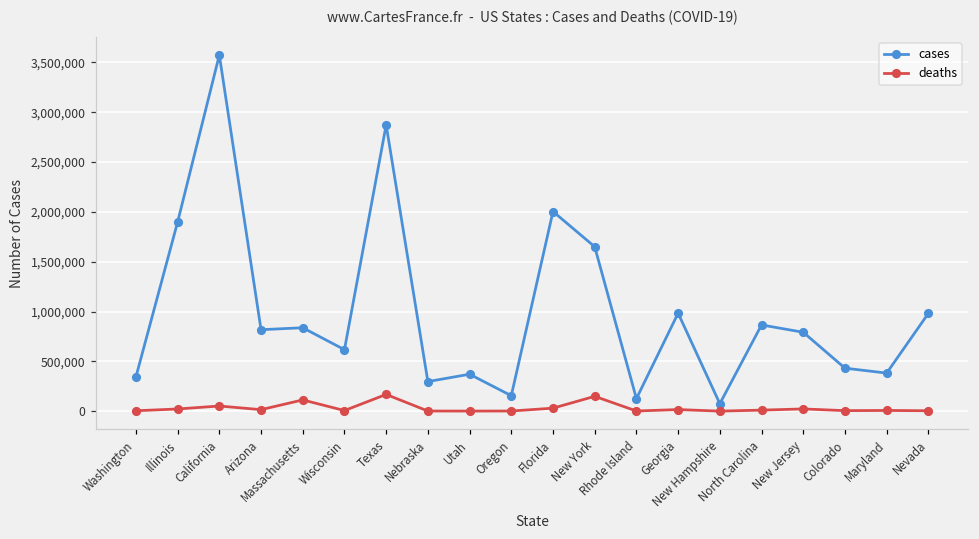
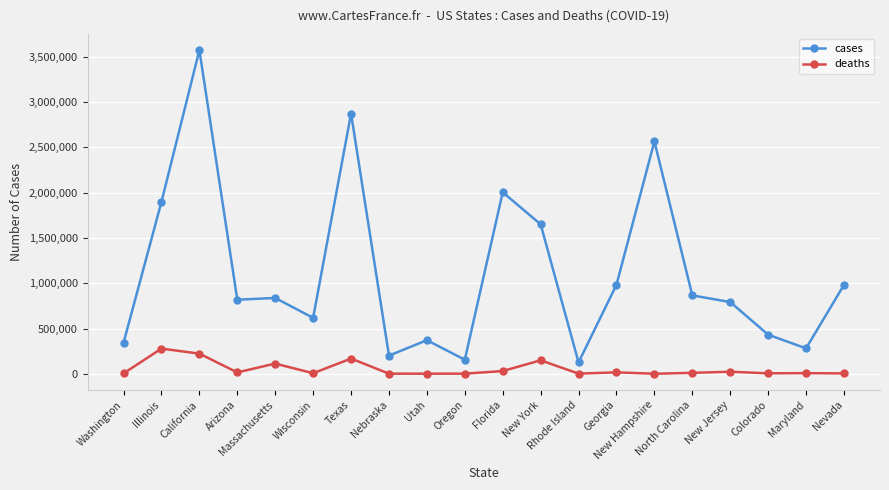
  {
    "cases": {
      "Washington": "300,000",
      "Illinois": "1,900,000",
      "California": "3,600,000",
      "Arizona": "800,000",
      "Massachusetts": "800,000",
      "Wisconsin": "600,000",
      "Texas": "2,900,000",
-     "Nebraska": "300,000",
+     "Nebraska": "200,000",
      "Utah": "400,000",
      "Oregon": "200,000",
      "Florida": "2,000,000",
      "New York": "1,700,000",
      "Rhode Island": "100,000",
      "Georgia": "1,000,000",
-     "New Hampshire": "100,000",
+     "New Hampshire": "2,600,000",
      "North Carolina": "900,000",
      "New Jersey": "800,000",
      "Colorado": "400,000",
-     "Maryland": "400,000",
+     "Maryland": "300,000",
      "Nevada": "1,000,000"
    },
    "deaths": {
      "Washington": "0",
-     "Illinois": "0",
-     "California": "100,000",
+     "Illinois": "300,000",
+     "California": "200,000",
      "Arizona": "0",
      "Massachusetts": "100,000",
      "Wisconsin": "0",
      "Texas": "200,000",
      "Nebraska": "0",
      "Utah": "0",
      "Oregon": "0",
      "Florida": "0",
      "New York": "100,000",
      "Rhode Island": "0",
      "Georgia": "0",
      "New Hampshire": "0",
      "North Carolina": "0",
      "New Jersey": "0",
      "Colorado": "0",
      "Maryland": "0",
      "Nevada": "0"
    }
  }
